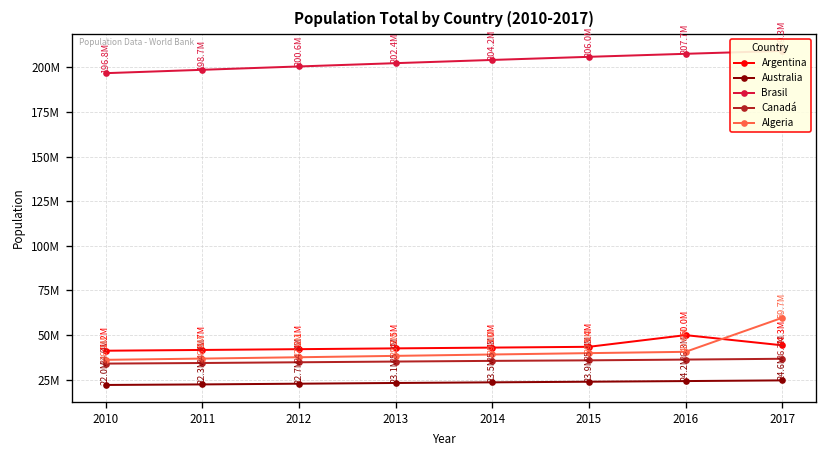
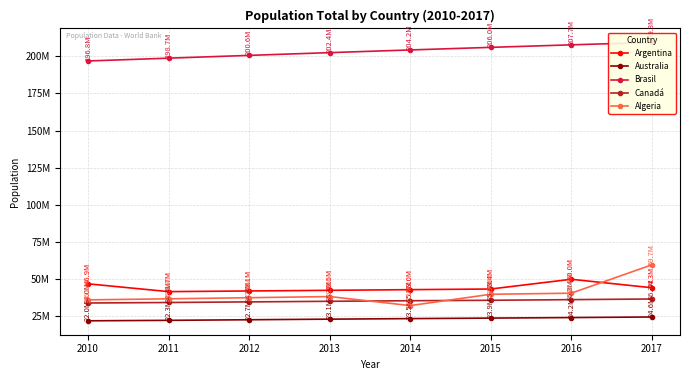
  {
    "Argentina": {
-     "2010": "41.2M"
+     "2010": "46.9M"
    },
    "Algeria": {
-     "2014": "39.1M",
+     "2014": "32.3M",
      "2017": "59.7M"
    }
  }
